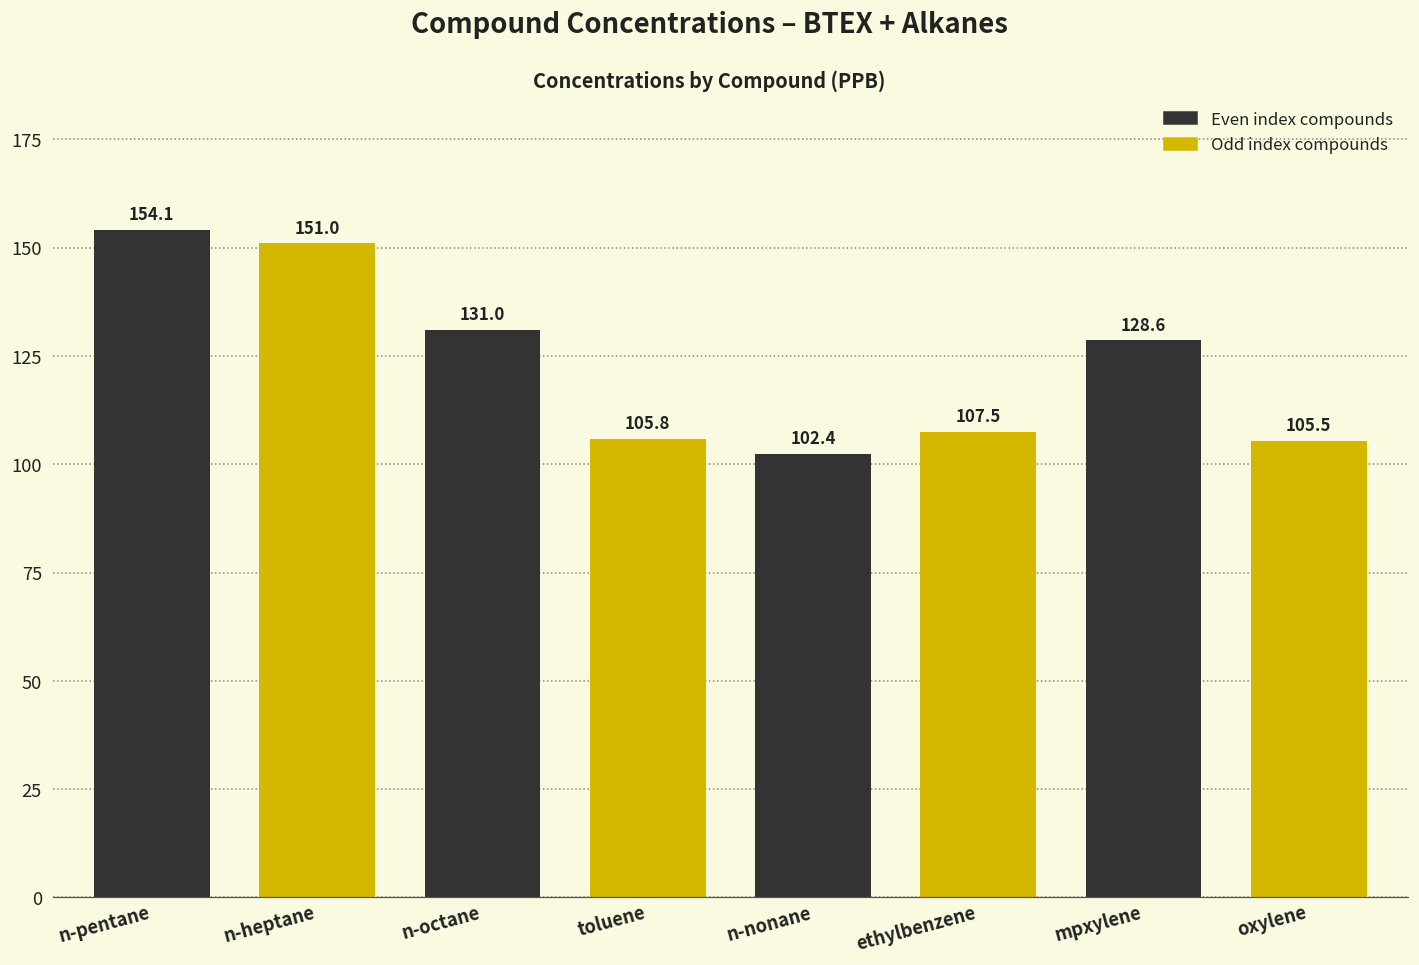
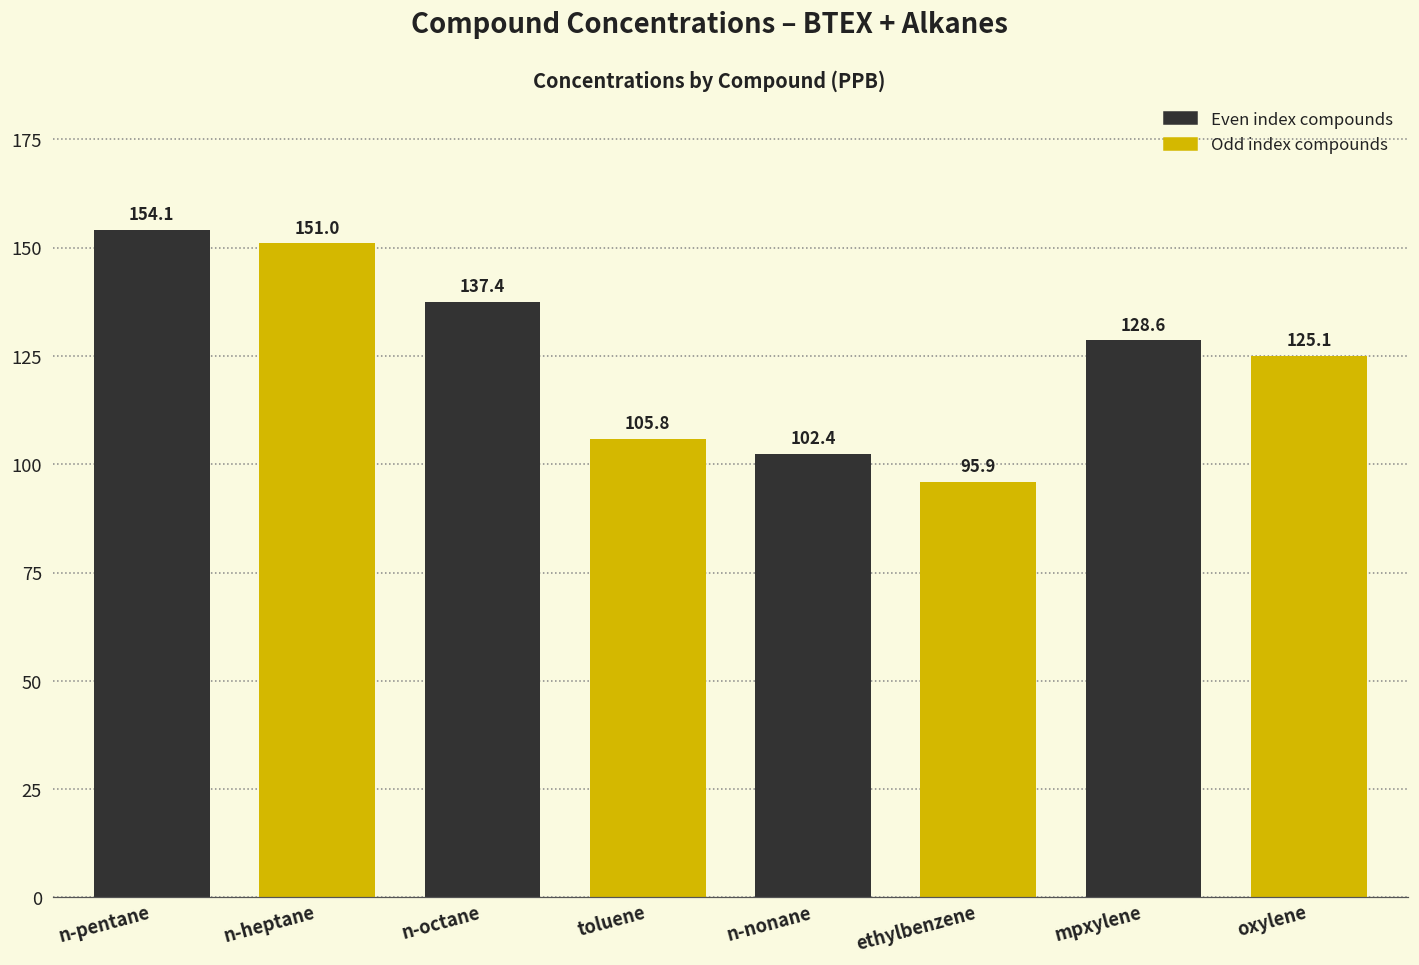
  {
    "n-pentane": 154.1,
    "n-heptane": 151.0,
-   "n-octane": 131.0,
+   "n-octane": 137.4,
    "toluene": 105.8,
    "n-nonane": 102.4,
-   "ethylbenzene": 107.5,
+   "ethylbenzene": 95.9,
    "mpxylene": 128.6,
-   "oxylene": 105.5
+   "oxylene": 125.1
  }
